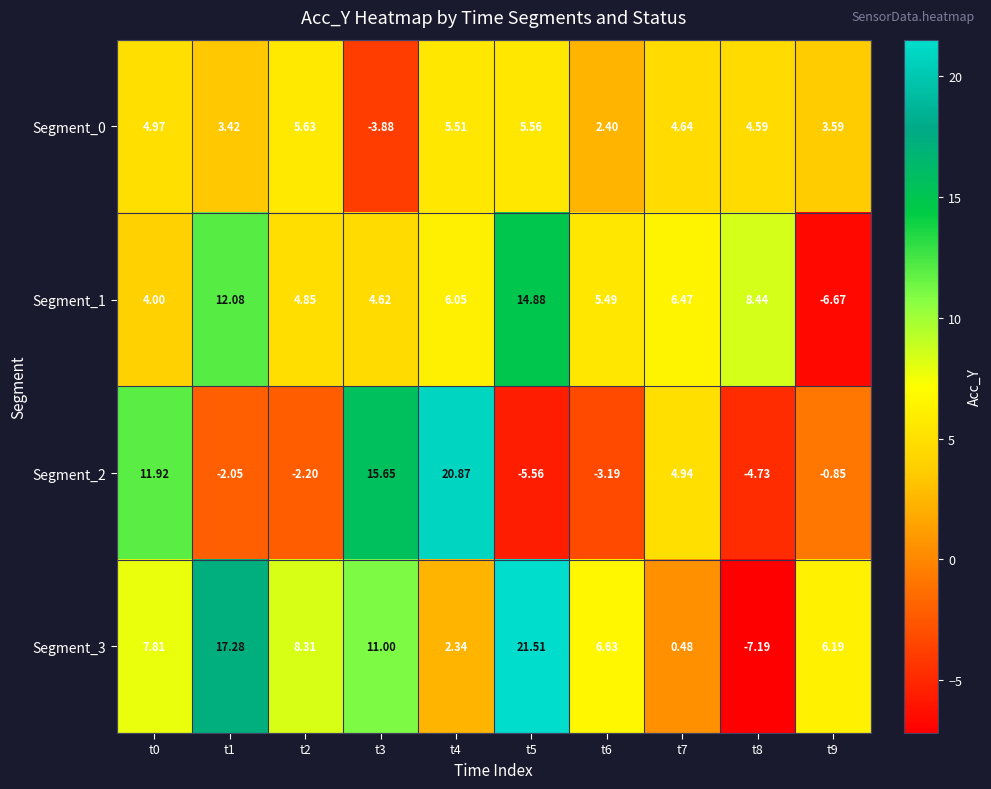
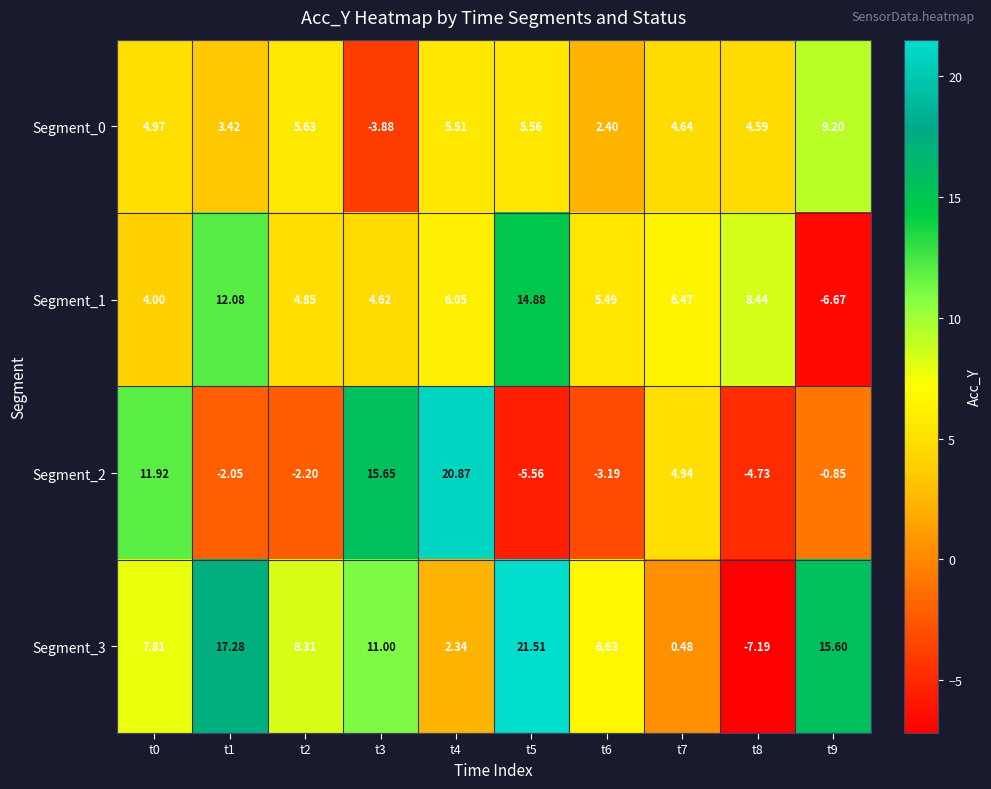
  {
    "Segment_0": {
      "t0": 4.97,
      "t1": 3.42,
      "t2": 5.63,
      "t3": -3.88,
      "t4": 5.51,
      "t5": 5.56,
      "t6": 2.40,
      "t7": 4.64,
      "t8": 4.59,
-     "t9": 3.59
+     "t9": 9.20
    },
    "Segment_1": {
      "t0": 4.00,
      "t1": 12.08,
      "t2": 4.85,
      "t3": 4.62,
      "t4": 6.05,
      "t5": 14.88,
      "t6": 5.49,
      "t7": 6.47,
      "t8": 8.44,
      "t9": -6.67
    },
    "Segment_2": {
      "t0": 11.92,
      "t1": -2.05,
      "t2": -2.20,
      "t3": 15.65,
      "t4": 20.87,
      "t5": -5.56,
      "t6": -3.19,
      "t7": 4.94,
      "t8": -4.73,
      "t9": -0.85
    },
    "Segment_3": {
      "t0": 7.81,
      "t1": 17.28,
      "t2": 8.31,
      "t3": 11.00,
      "t4": 2.34,
      "t5": 21.51,
      "t6": 6.63,
      "t7": 0.48,
      "t8": -7.19,
-     "t9": 6.19
+     "t9": 15.60
    }
  }
